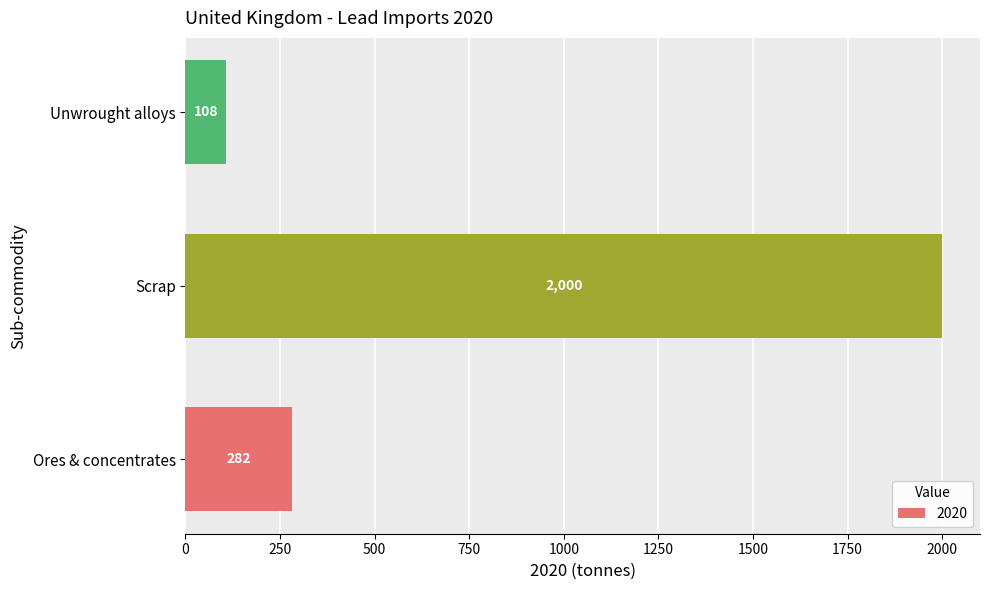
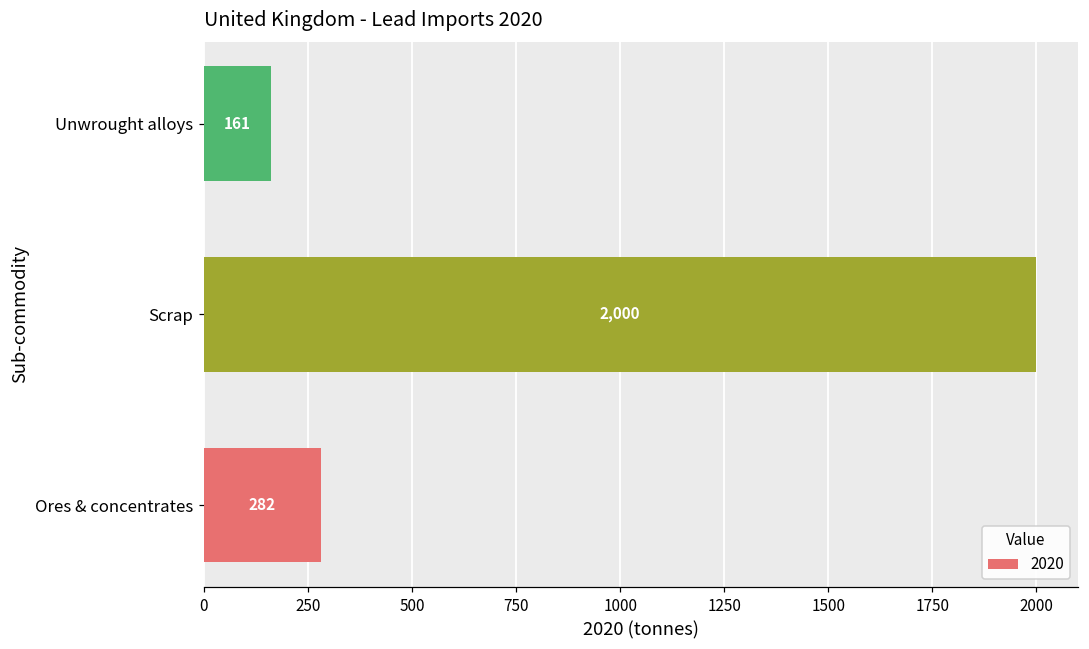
  {
-   "Unwrought alloys": "108",
+   "Unwrought alloys": "161",
    "Scrap": "2,000",
    "Ores & concentrates": "282"
  }
